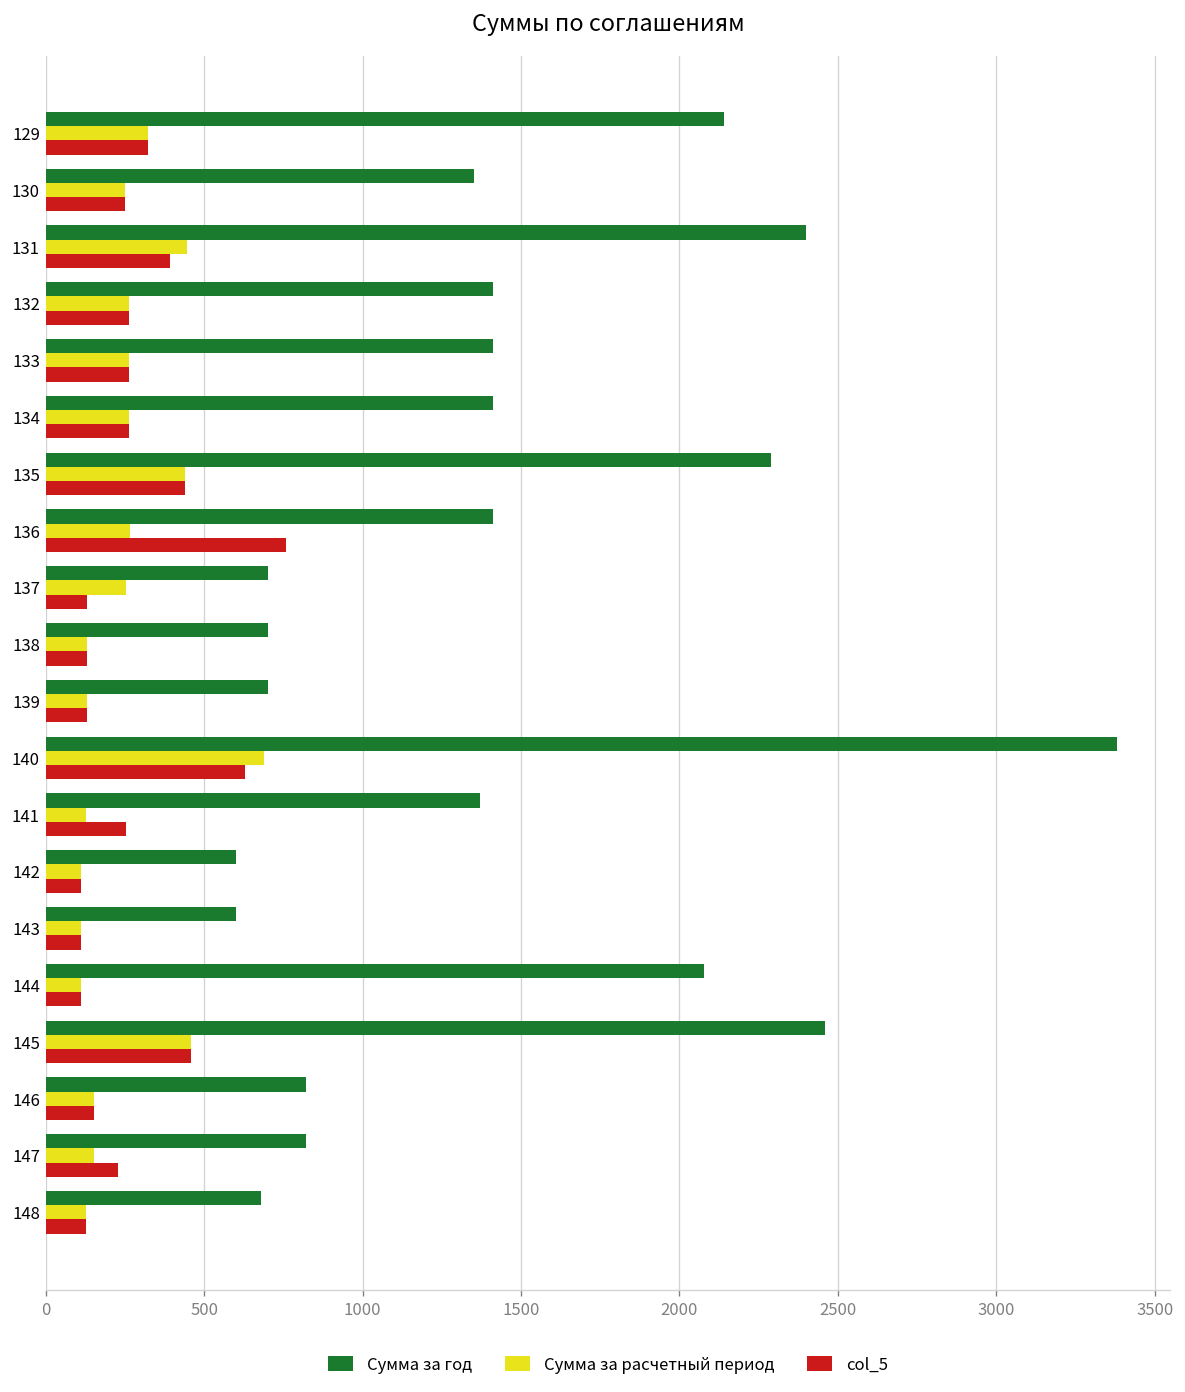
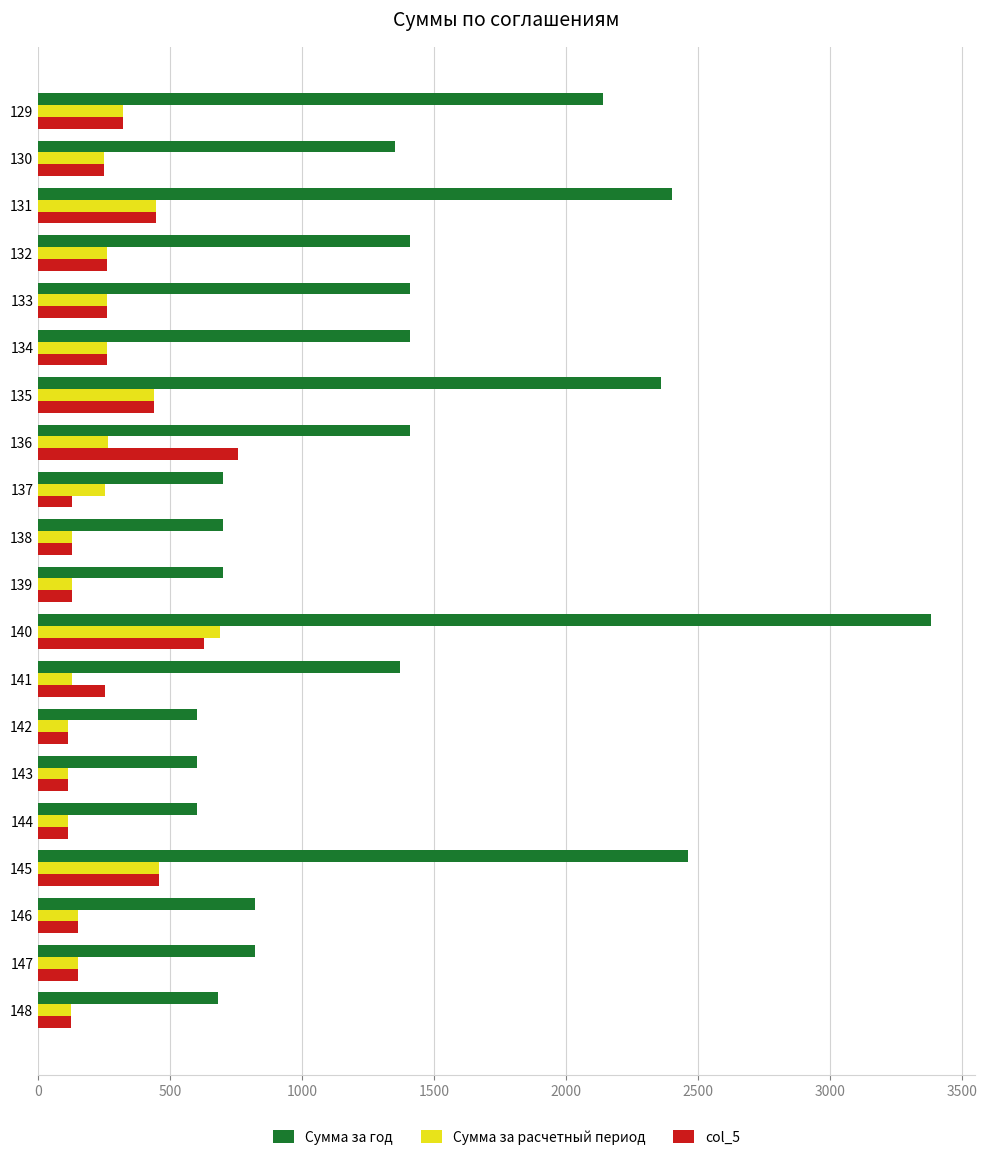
  {
    "Сумма за год": {
      "129": 2140,
      "130": 1350,
      "131": 2400,
      "132": 1410,
      "133": 1410,
      "134": 1410,
-     "135": 2290,
+     "135": 2360,
      "136": 1410,
      "137": 700,
      "138": 700,
      "139": 700,
      "140": 3380,
      "141": 1370,
      "142": 600,
      "143": 600,
-     "144": 2080,
+     "144": 600,
      "145": 2460,
      "146": 820,
      "147": 820,
      "148": 680
    },
    "Сумма за расчетный период": {
      "129": 320,
      "130": 250,
      "131": 450,
      "132": 260,
      "133": 260,
      "134": 260,
      "135": 440,
      "136": 270,
      "137": 250,
      "138": 130,
      "139": 130,
      "140": 690,
      "141": 130,
      "142": 110,
      "143": 110,
      "144": 110,
      "145": 460,
      "146": 150,
      "147": 150,
      "148": 130
    },
    "col_5": {
      "129": 320,
      "130": 250,
-     "131": 390,
+     "131": 450,
      "132": 260,
      "133": 260,
      "134": 260,
      "135": 440,
      "136": 760,
      "137": 130,
      "138": 130,
      "139": 130,
      "140": 630,
      "141": 250,
      "142": 110,
      "143": 110,
      "144": 110,
      "145": 460,
      "146": 150,
-     "147": 230,
+     "147": 150,
      "148": 130
    }
  }
